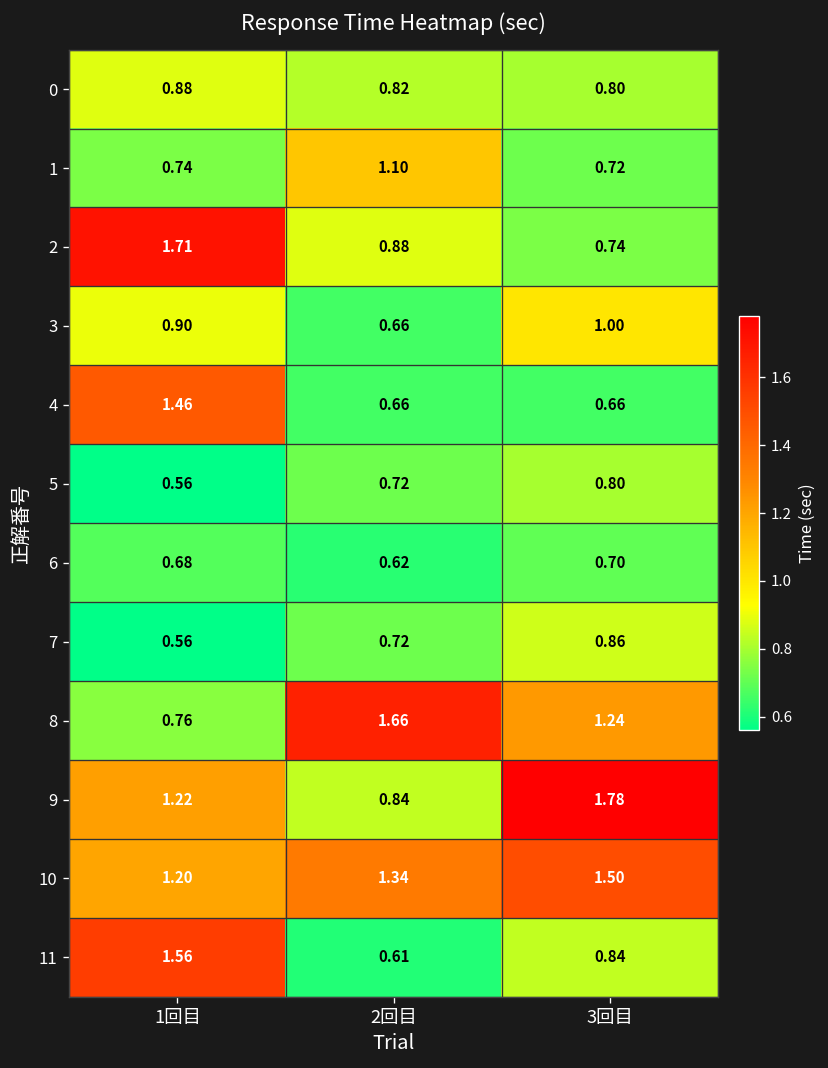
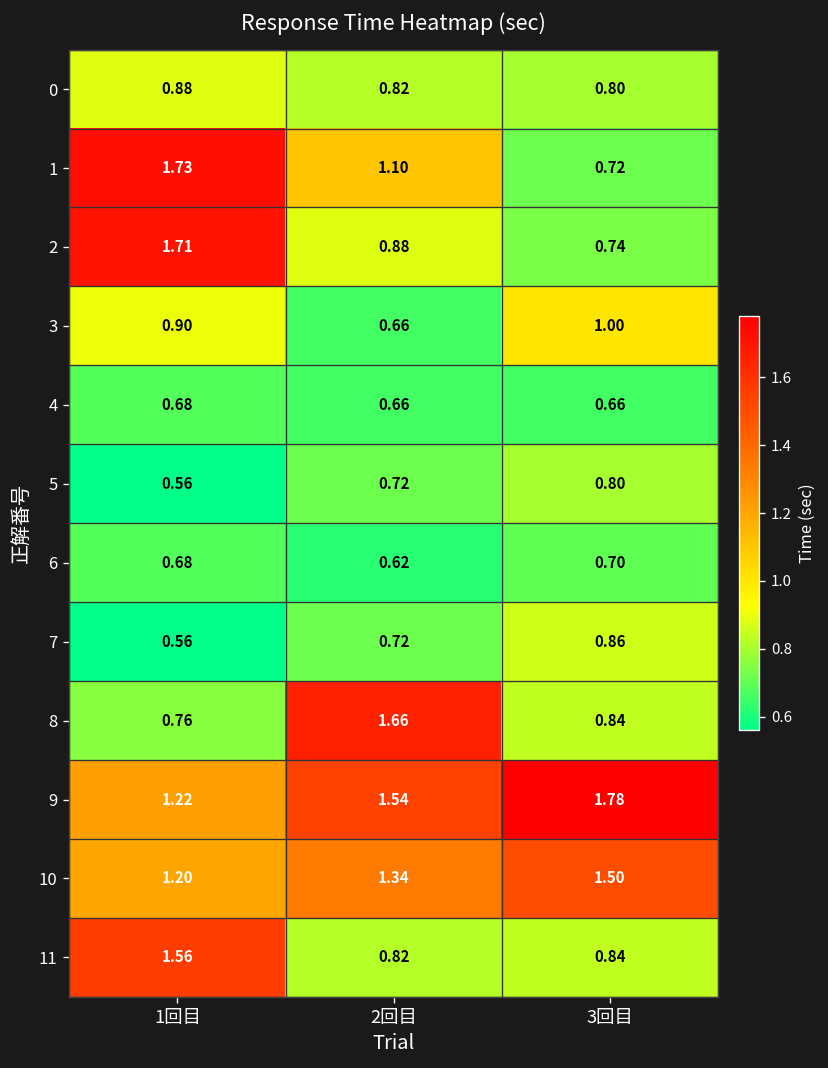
  {
    "0": {
      "1回目": 0.88,
      "2回目": 0.82,
      "3回目": 0.80
    },
    "1": {
-     "1回目": 0.74,
+     "1回目": 1.73,
      "2回目": 1.10,
      "3回目": 0.72
    },
    "2": {
      "1回目": 1.71,
      "2回目": 0.88,
      "3回目": 0.74
    },
    "3": {
      "1回目": 0.90,
      "2回目": 0.66,
      "3回目": 1.00
    },
    "4": {
-     "1回目": 1.46,
+     "1回目": 0.68,
      "2回目": 0.66,
      "3回目": 0.66
    },
    "5": {
      "1回目": 0.56,
      "2回目": 0.72,
      "3回目": 0.80
    },
    "6": {
      "1回目": 0.68,
      "2回目": 0.62,
      "3回目": 0.70
    },
    "7": {
      "1回目": 0.56,
      "2回目": 0.72,
      "3回目": 0.86
    },
    "8": {
      "1回目": 0.76,
      "2回目": 1.66,
-     "3回目": 1.24
+     "3回目": 0.84
    },
    "9": {
      "1回目": 1.22,
-     "2回目": 0.84,
+     "2回目": 1.54,
      "3回目": 1.78
    },
    "10": {
      "1回目": 1.20,
      "2回目": 1.34,
      "3回目": 1.50
    },
    "11": {
      "1回目": 1.56,
-     "2回目": 0.61,
+     "2回目": 0.82,
      "3回目": 0.84
    }
  }
